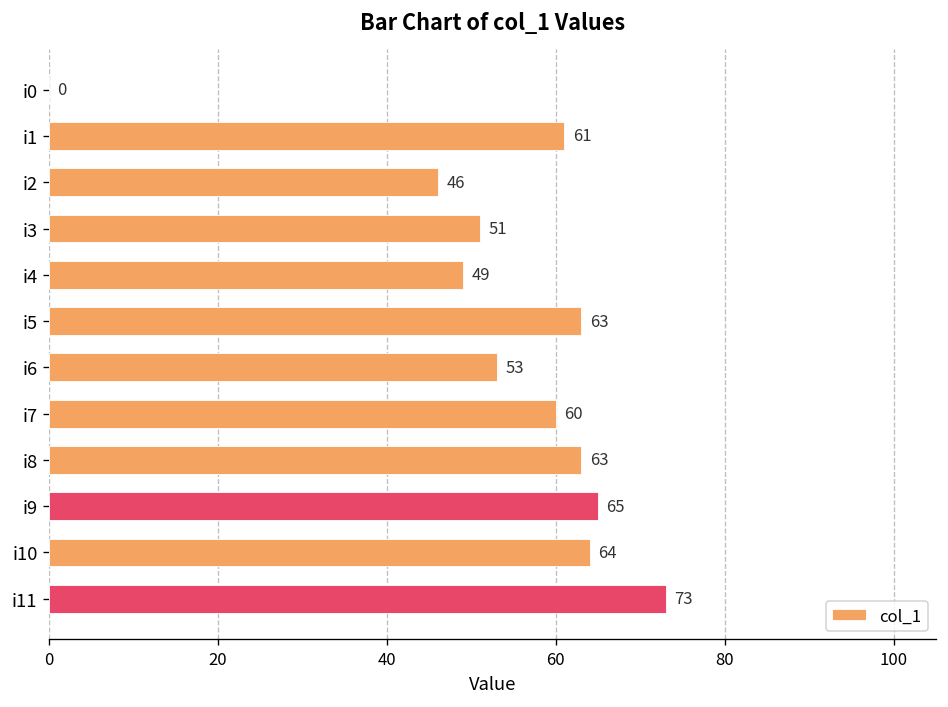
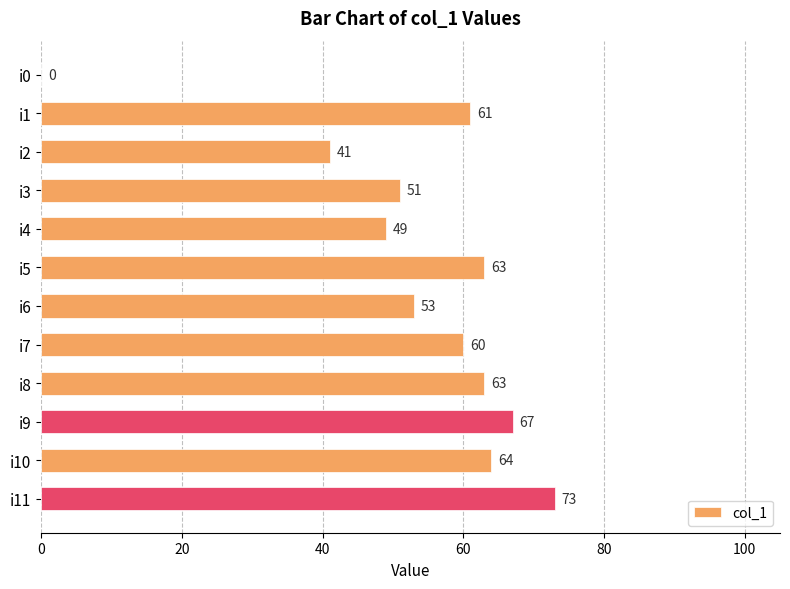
  {
    "i0": 0,
    "i1": 61,
-   "i2": 46,
+   "i2": 41,
    "i3": 51,
    "i4": 49,
    "i5": 63,
    "i6": 53,
    "i7": 60,
    "i8": 63,
-   "i9": 65,
+   "i9": 67,
    "i10": 64,
    "i11": 73
  }
